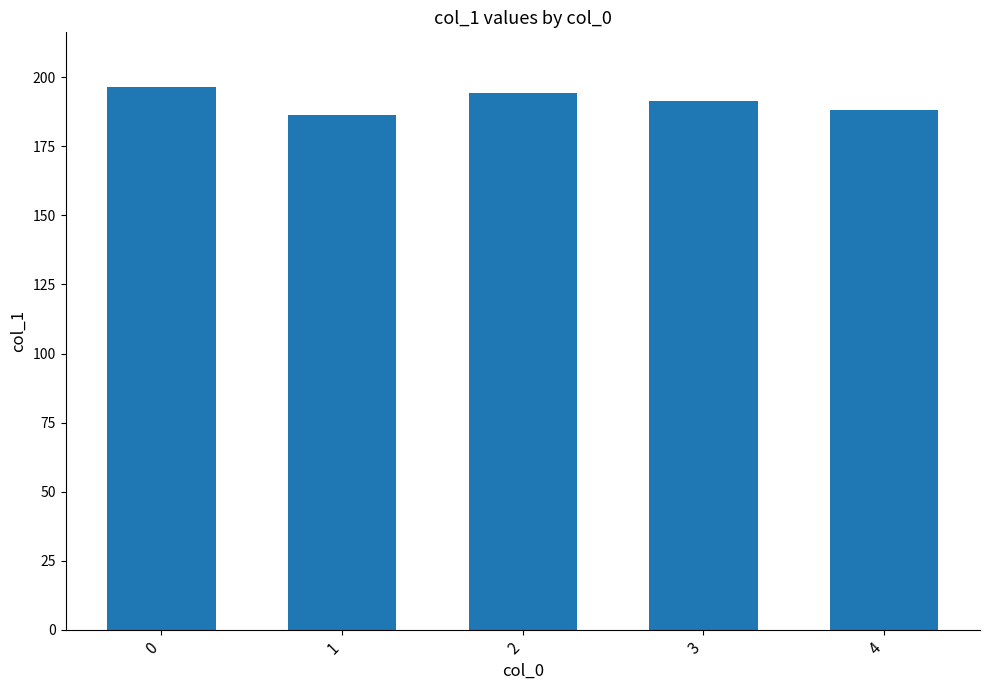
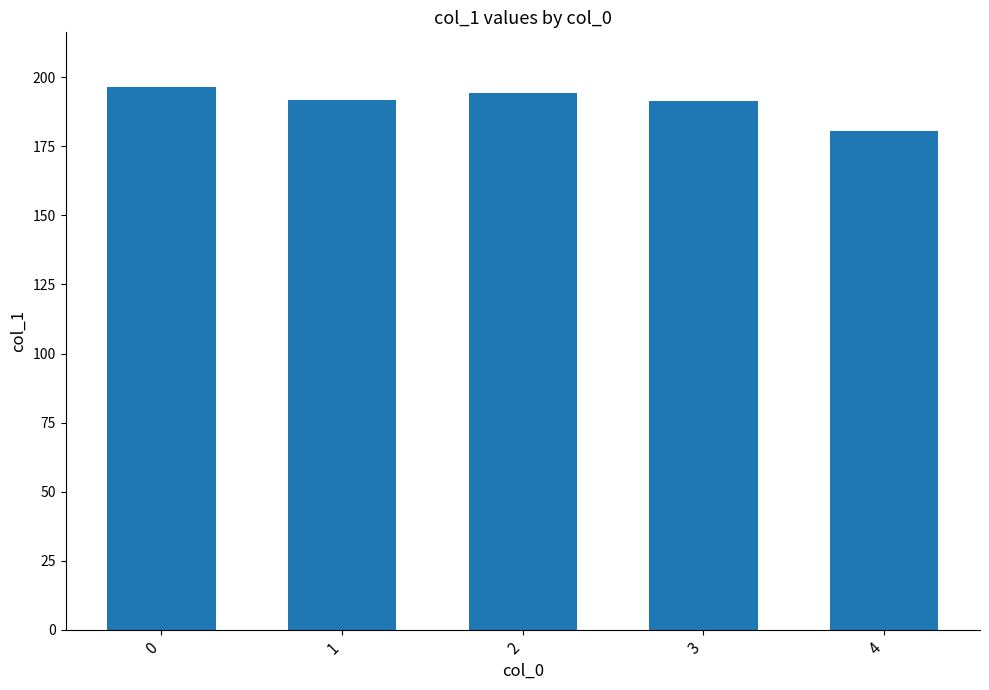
  {
    "0": 197,
-   "1": 186,
+   "1": 192,
    "2": 194,
    "3": 191,
-   "4": 188
+   "4": 181
  }
